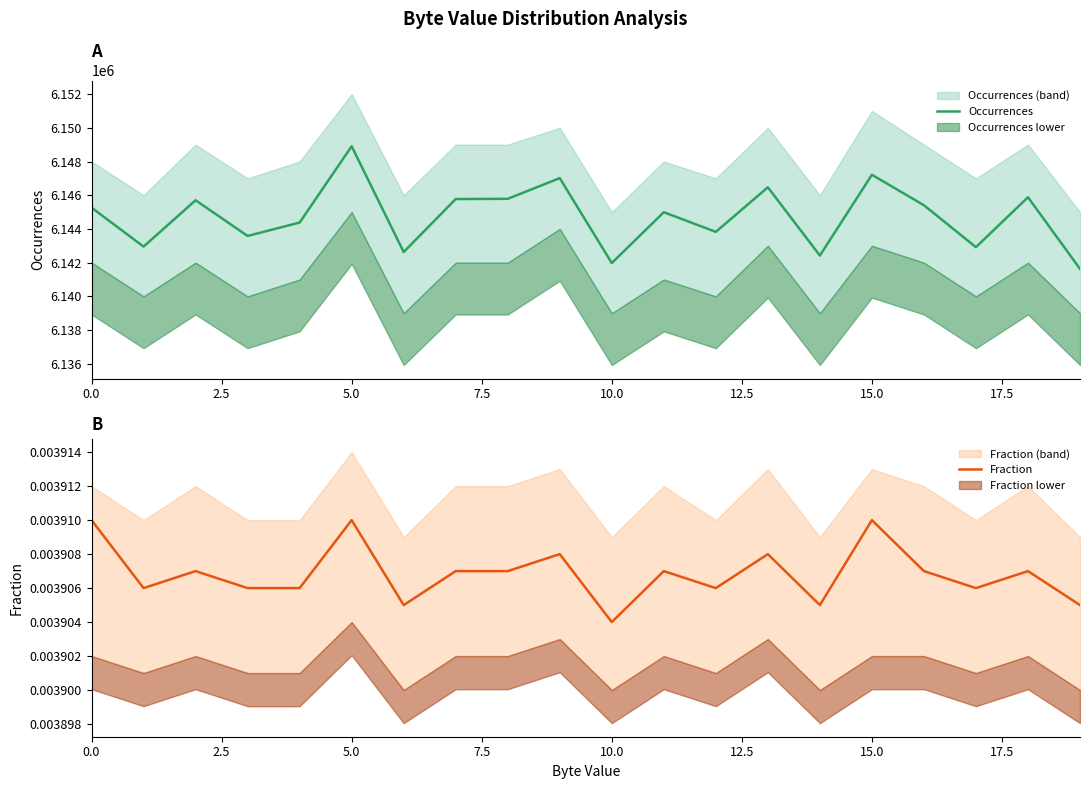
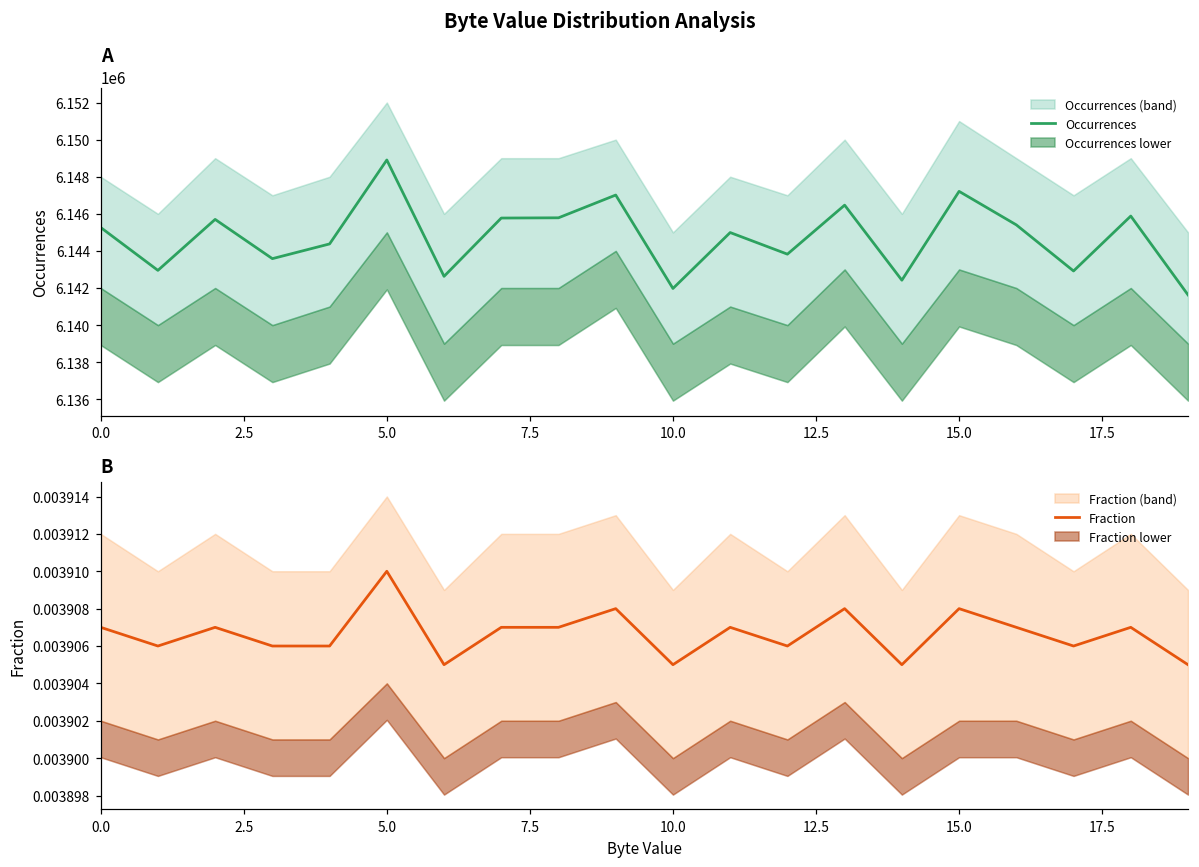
  {
    "B": {
      "Fraction": {
-       "0.0": 0.003910,
+       "0.0": 0.003907,
        "5.0": 0.003910,
-       "10.0": 0.003904,
-       "15.0": 0.003910
+       "10.0": 0.003905,
+       "15.0": 0.003908
      }
    }
  }
